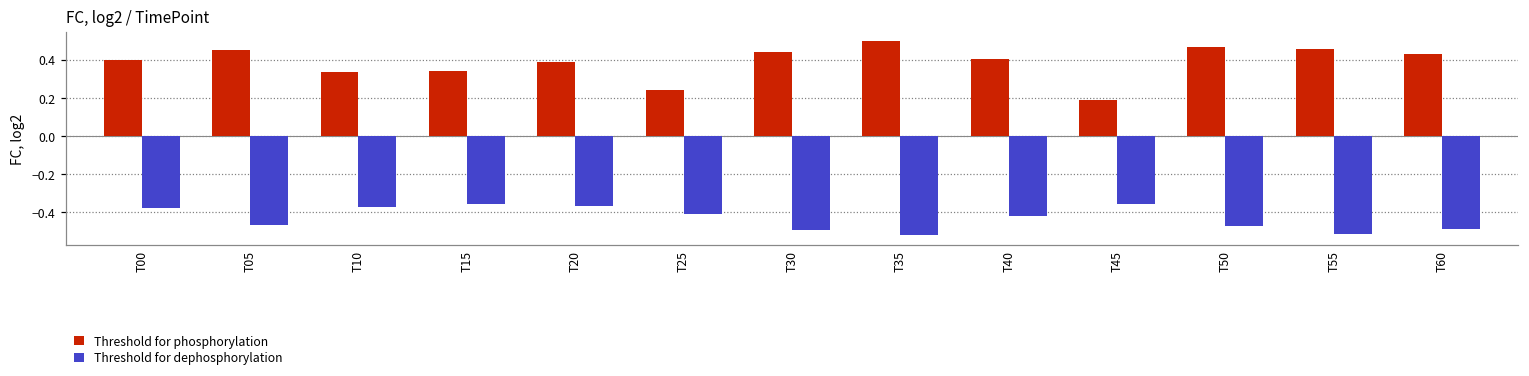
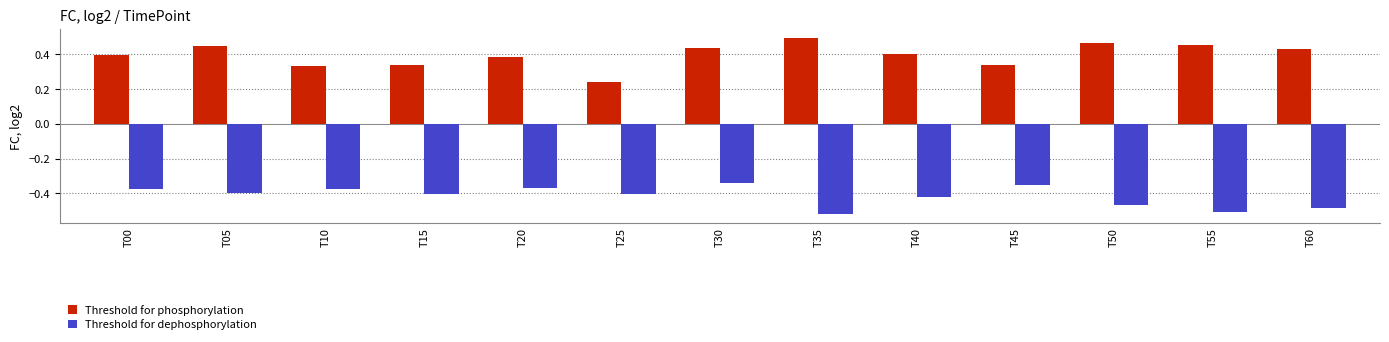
  {
    "Threshold for phosphorylation": {
      "T00": 0.40,
      "T05": 0.45,
      "T10": 0.33,
      "T15": 0.34,
      "T20": 0.39,
      "T25": 0.24,
      "T30": 0.44,
      "T35": 0.50,
      "T40": 0.40,
-     "T45": 0.19,
+     "T45": 0.34,
      "T50": 0.46,
      "T55": 0.46,
      "T60": 0.43
    },
    "Threshold for dephosphorylation": {
      "T00": -0.38,
-     "T05": -0.47,
+     "T05": -0.40,
      "T10": -0.37,
-     "T15": -0.36,
+     "T15": -0.41,
      "T20": -0.37,
      "T25": -0.41,
-     "T30": -0.49,
+     "T30": -0.34,
      "T35": -0.52,
      "T40": -0.42,
      "T45": -0.35,
      "T50": -0.47,
      "T55": -0.51,
      "T60": -0.49
    }
  }
